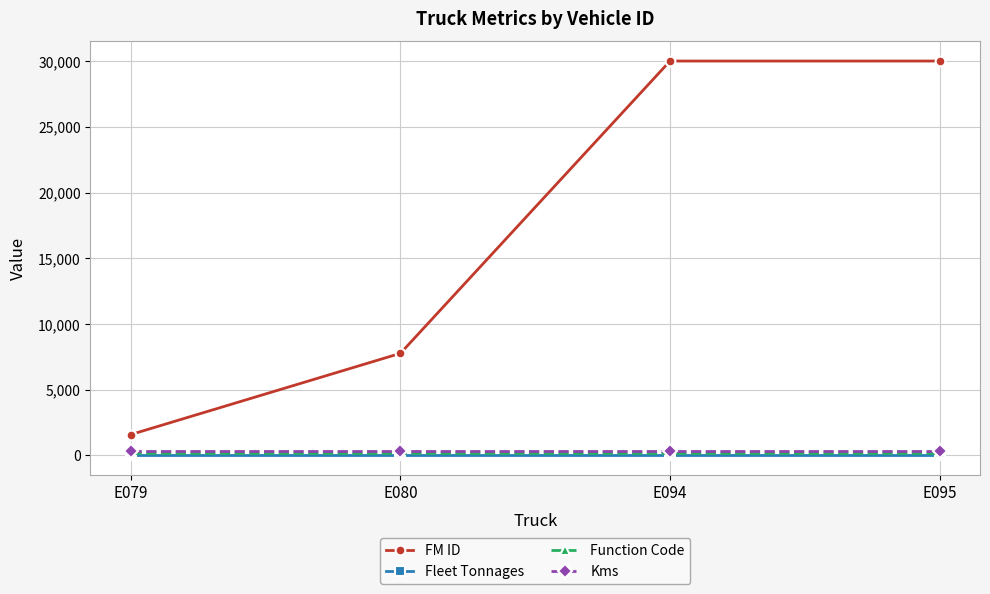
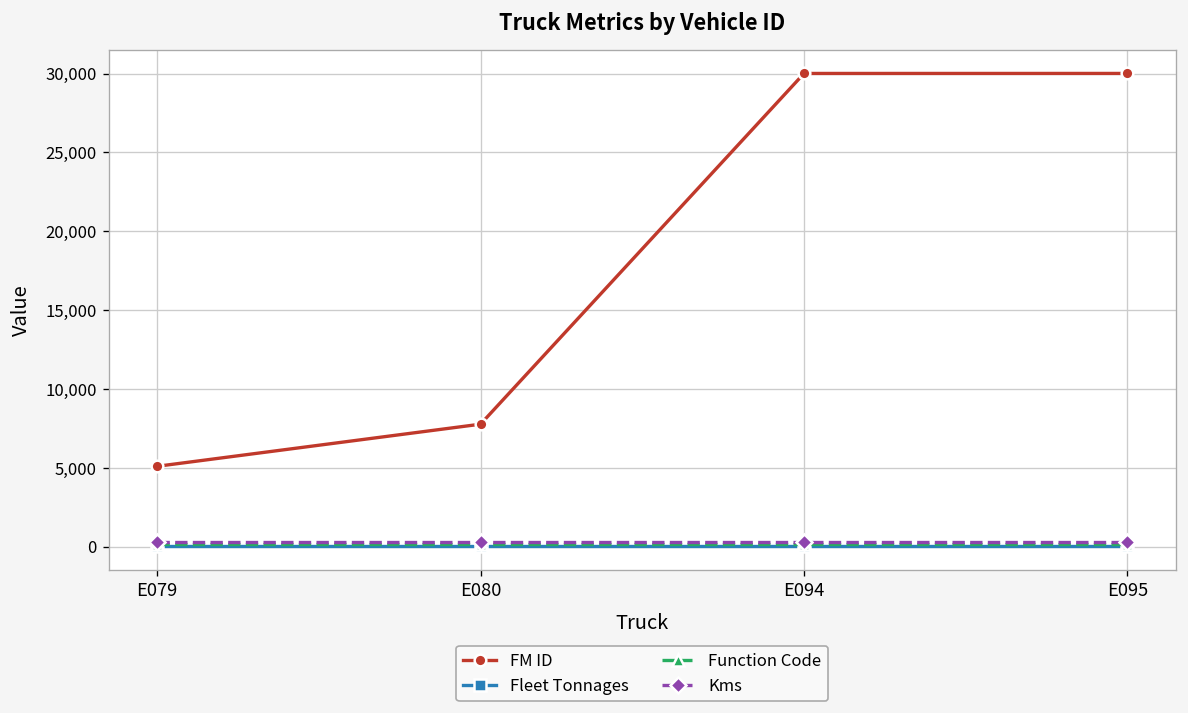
  {
    "FM ID": {
-     "E079": "1,600",
+     "E079": "5,100",
      "E080": "7,800",
      "E094": "30,000",
      "E095": "30,000"
    }
  }
